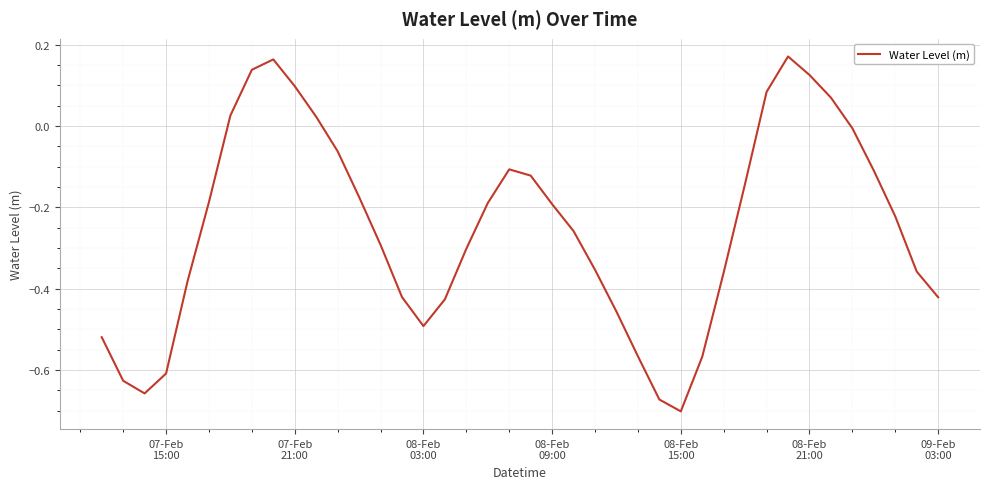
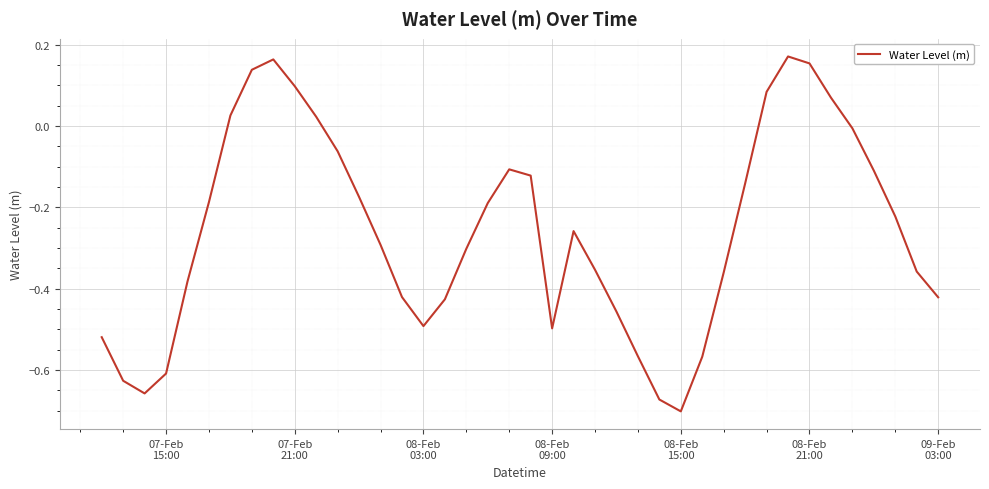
  {
    "07-Feb 15:00": -0.61,
    "07-Feb 21:00": 0.10,
    "08-Feb 03:00": -0.49,
-   "08-Feb 09:00": -0.19,
+   "08-Feb 09:00": -0.50,
    "08-Feb 15:00": -0.70,
-   "08-Feb 21:00": 0.13,
+   "08-Feb 21:00": 0.15,
    "09-Feb 03:00": -0.42
  }
